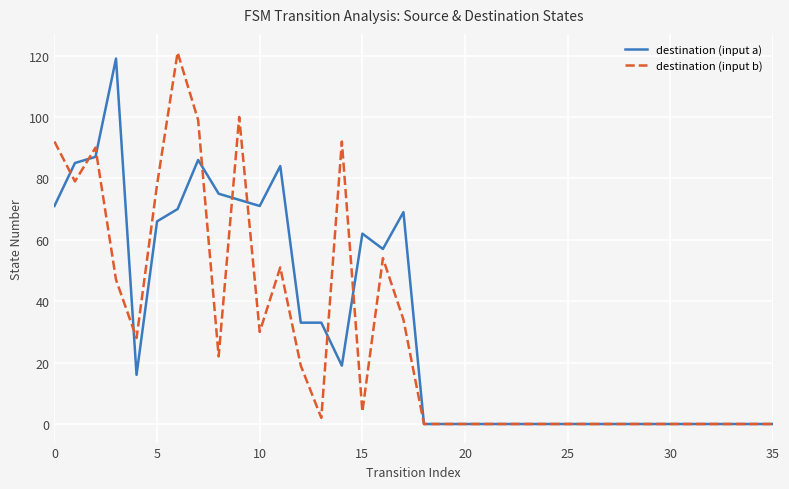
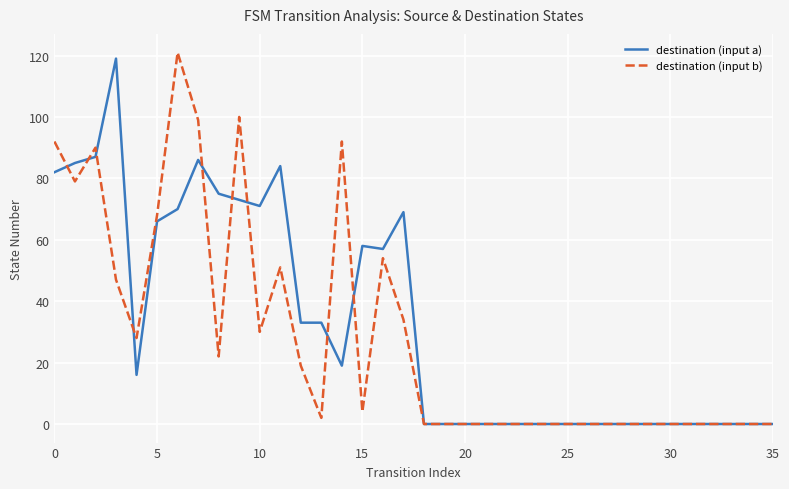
  {
    "destination (input a)": {
-     "0": 71,
+     "0": 82,
      "5": 66,
      "10": 71,
-     "15": 62
+     "15": 58
    },
    "destination (input b)": {
      "0": 92,
-     "5": 78,
+     "5": 68,
      "10": 30,
      "15": 4
    }
  }
